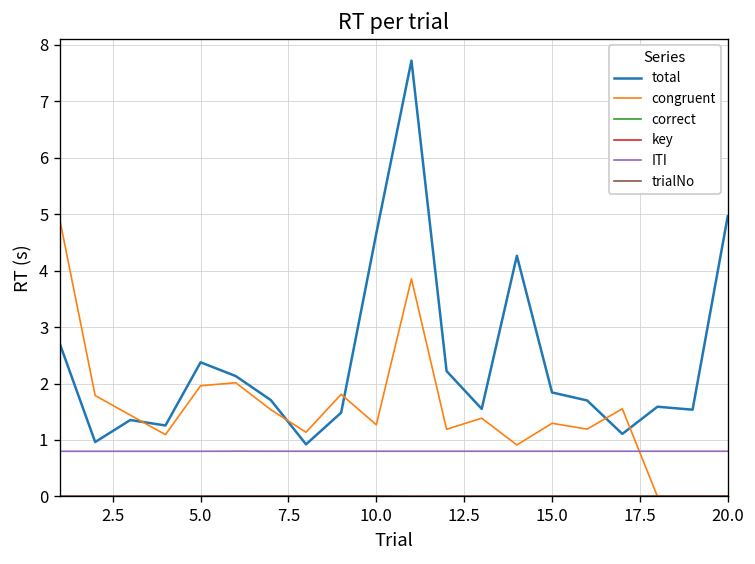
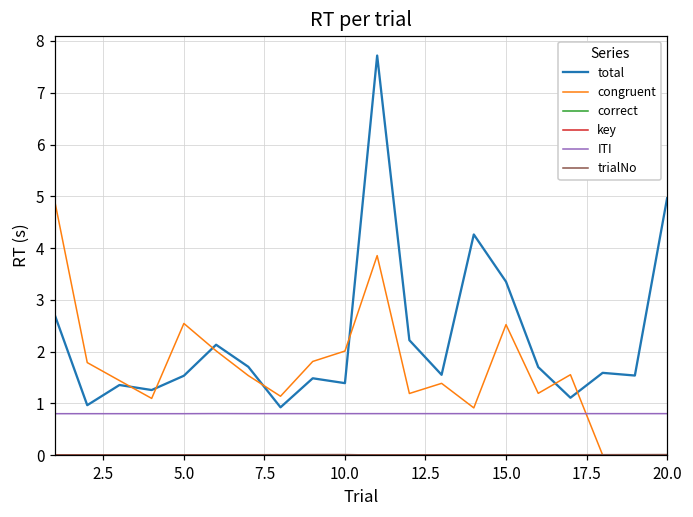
  {
    "total": {
-     "5.0": 2.4,
-     "10.0": 4.7,
-     "15.0": 1.8,
+     "5.0": 1.5,
+     "10.0": 1.4,
+     "15.0": 3.4,
      "20.0": 5.0
    },
    "congruent": {
-     "5.0": 2.0,
-     "10.0": 1.3,
-     "15.0": 1.3
+     "5.0": 2.5,
+     "10.0": 2.0,
+     "15.0": 2.5
    },
    "ITI": {
      "5.0": 0.8,
      "10.0": 0.8,
      "15.0": 0.8,
      "20.0": 0.8
    }
  }
